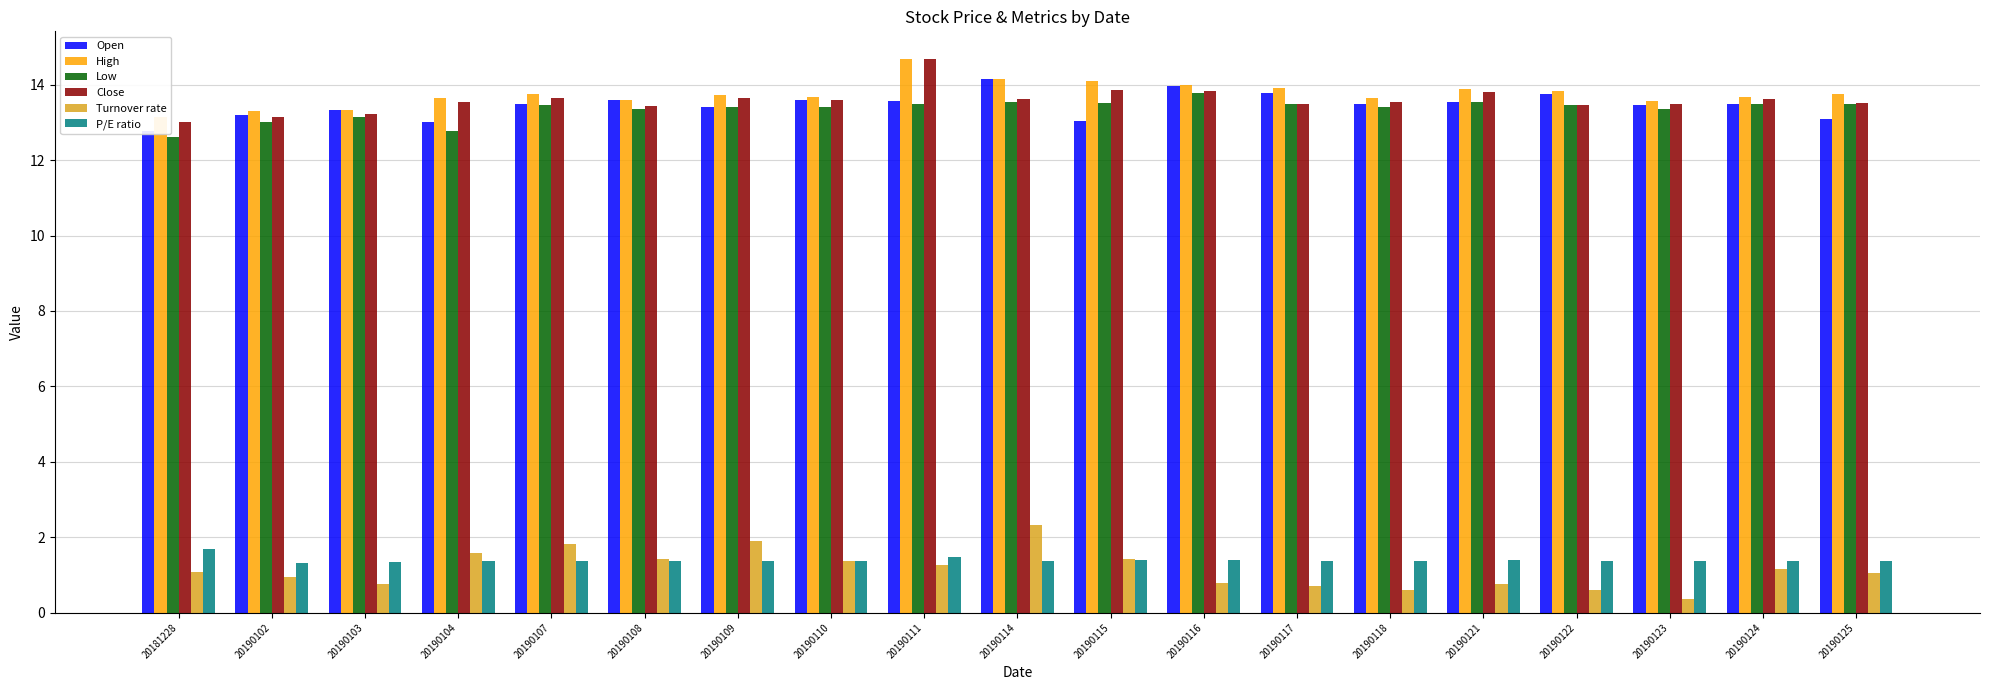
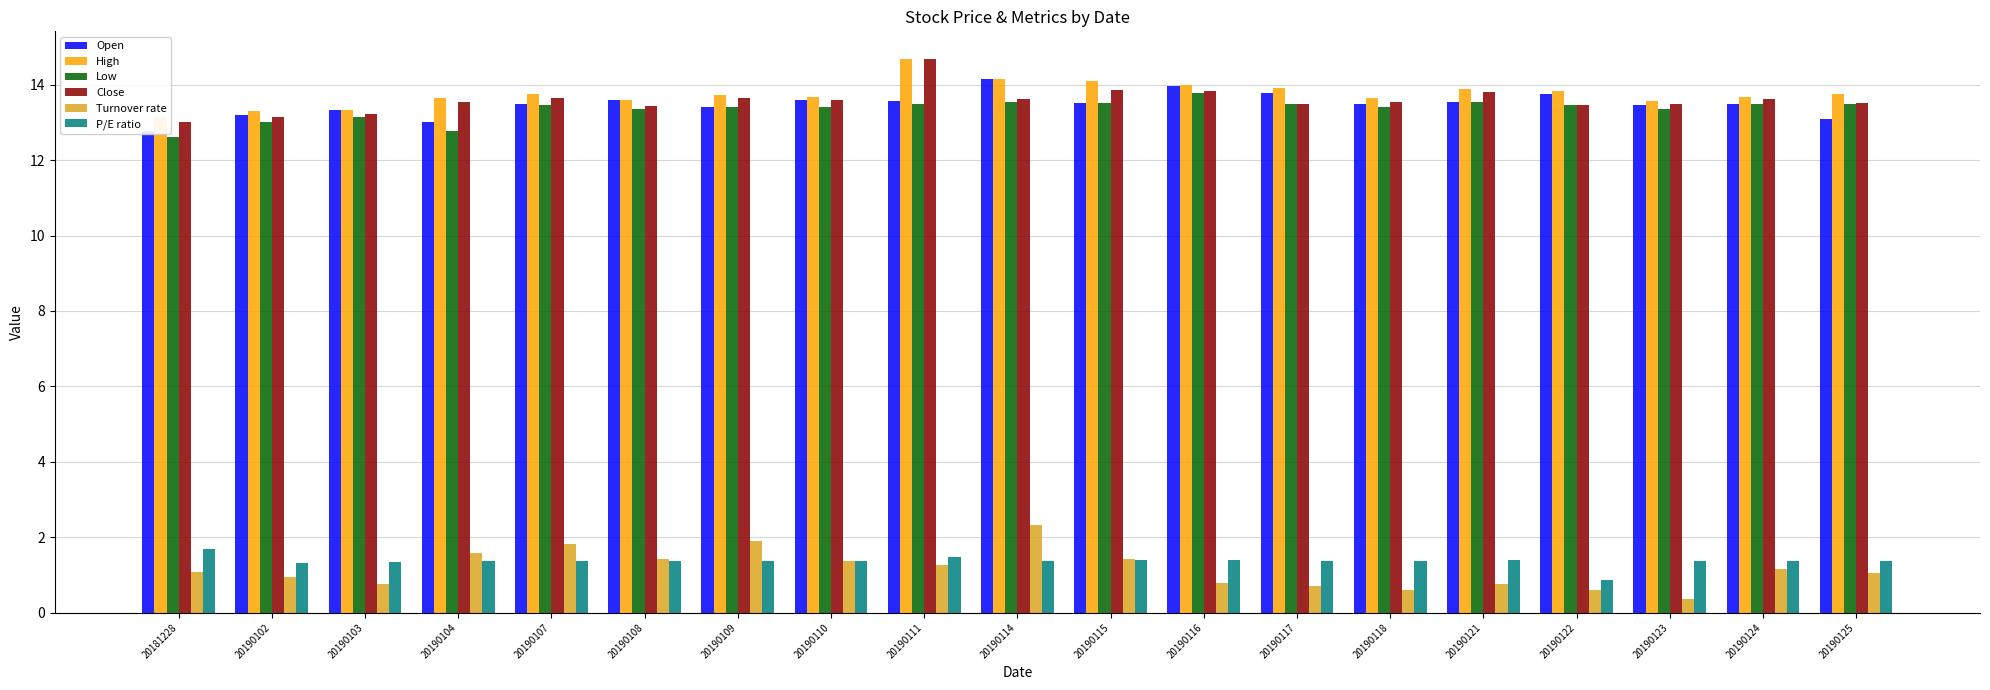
  {
    "Open": {
      "20190102": 13.2,
      "20190103": 13.3,
      "20190104": 13.0,
      "20190107": 13.5,
      "20190108": 13.6,
      "20190109": 13.4,
      "20190110": 13.6,
      "20190111": 13.6,
      "20190114": 14.2,
-     "20190115": 13.0,
+     "20190115": 13.5,
      "20190116": 14.0,
      "20190117": 13.8,
      "20190118": 13.5,
      "20190121": 13.5,
      "20190122": 13.8,
      "20190123": 13.5,
      "20190124": 13.5,
      "20190125": 13.1
    },
    "Low": {
      "20181228": 12.6,
      "20190102": 13.0,
      "20190103": 13.2,
      "20190104": 12.8,
      "20190107": 13.5,
      "20190108": 13.4,
      "20190109": 13.4,
      "20190110": 13.4,
      "20190111": 13.5,
      "20190114": 13.6,
      "20190115": 13.5,
      "20190116": 13.8,
      "20190117": 13.5,
      "20190118": 13.4,
      "20190121": 13.5,
      "20190122": 13.5,
      "20190123": 13.4,
      "20190124": 13.5,
      "20190125": 13.5
    },
    "Close": {
      "20181228": 13.0,
      "20190102": 13.1,
      "20190103": 13.2,
      "20190104": 13.6,
      "20190107": 13.7,
      "20190108": 13.4,
      "20190109": 13.7,
      "20190110": 13.6,
      "20190111": 14.7,
      "20190114": 13.6,
      "20190115": 13.9,
      "20190116": 13.8,
      "20190117": 13.5,
      "20190118": 13.5,
      "20190121": 13.8,
      "20190122": 13.5,
      "20190123": 13.5,
      "20190124": 13.6,
      "20190125": 13.5
    },
    "P/E ratio": {
      "20181228": 1.7,
      "20190102": 1.3,
      "20190103": 1.3,
      "20190104": 1.4,
      "20190107": 1.4,
      "20190108": 1.4,
      "20190109": 1.4,
      "20190110": 1.4,
      "20190111": 1.5,
      "20190114": 1.4,
      "20190115": 1.4,
      "20190116": 1.4,
      "20190117": 1.4,
      "20190118": 1.4,
      "20190121": 1.4,
-     "20190122": 1.4,
+     "20190122": 0.9,
      "20190123": 1.4,
      "20190124": 1.4,
      "20190125": 1.4
    }
  }
